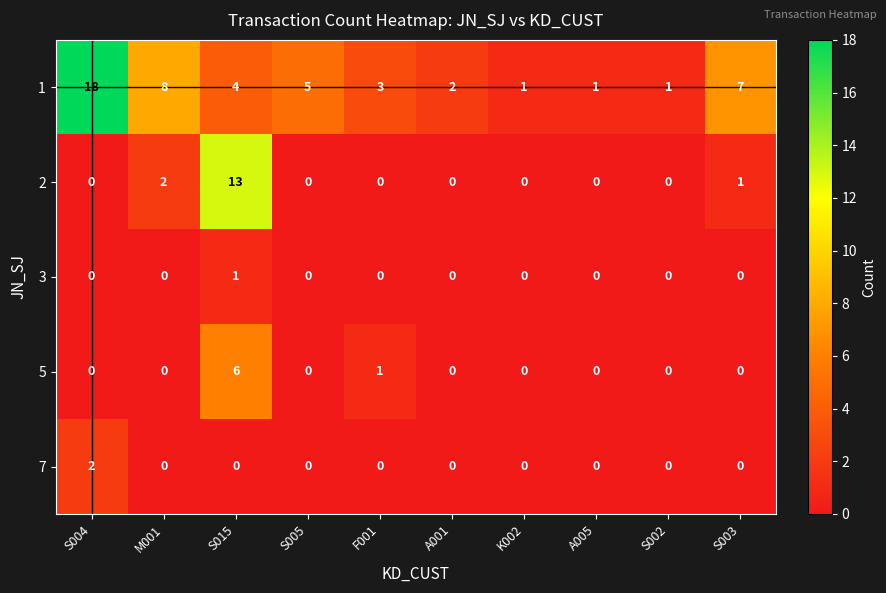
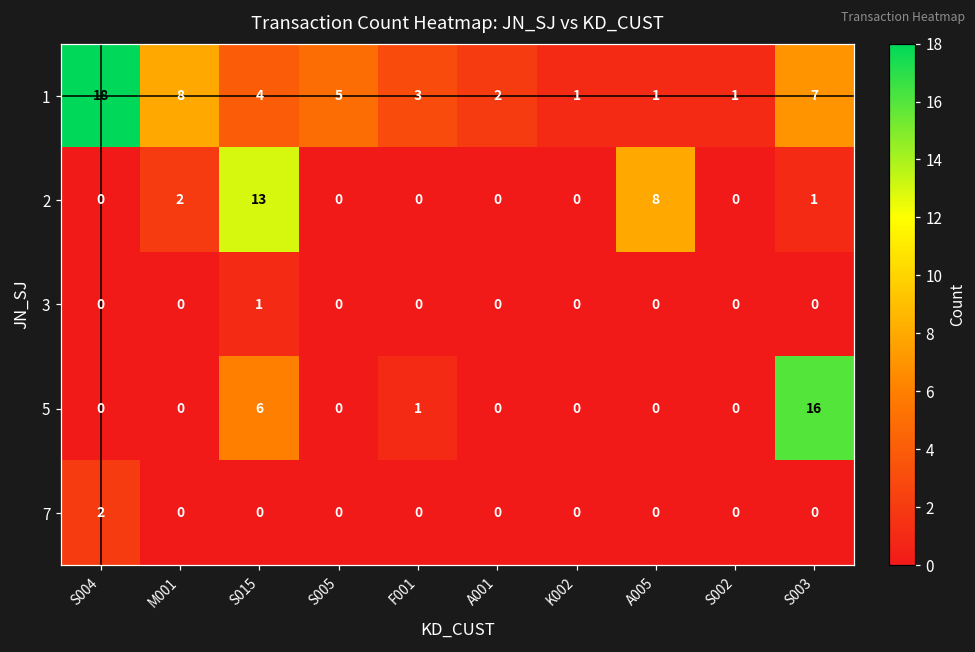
  {
    "1": {
      "S004": 18,
      "M001": 8,
      "S015": 4,
      "S005": 5,
      "F001": 3,
      "A001": 2,
      "K002": 1,
      "A005": 1,
      "S002": 1,
      "S003": 7
    },
    "2": {
      "S004": 0,
      "M001": 2,
      "S015": 13,
      "S005": 0,
      "F001": 0,
      "A001": 0,
      "K002": 0,
-     "A005": 0,
+     "A005": 8,
      "S002": 0,
      "S003": 1
    },
    "3": {
      "S004": 0,
      "M001": 0,
      "S015": 1,
      "S005": 0,
      "F001": 0,
      "A001": 0,
      "K002": 0,
      "A005": 0,
      "S002": 0,
      "S003": 0
    },
    "5": {
      "S004": 0,
      "M001": 0,
      "S015": 6,
      "S005": 0,
      "F001": 1,
      "A001": 0,
      "K002": 0,
      "A005": 0,
      "S002": 0,
-     "S003": 0
+     "S003": 16
    },
    "7": {
      "S004": 2,
      "M001": 0,
      "S015": 0,
      "S005": 0,
      "F001": 0,
      "A001": 0,
      "K002": 0,
      "A005": 0,
      "S002": 0,
      "S003": 0
    }
  }
